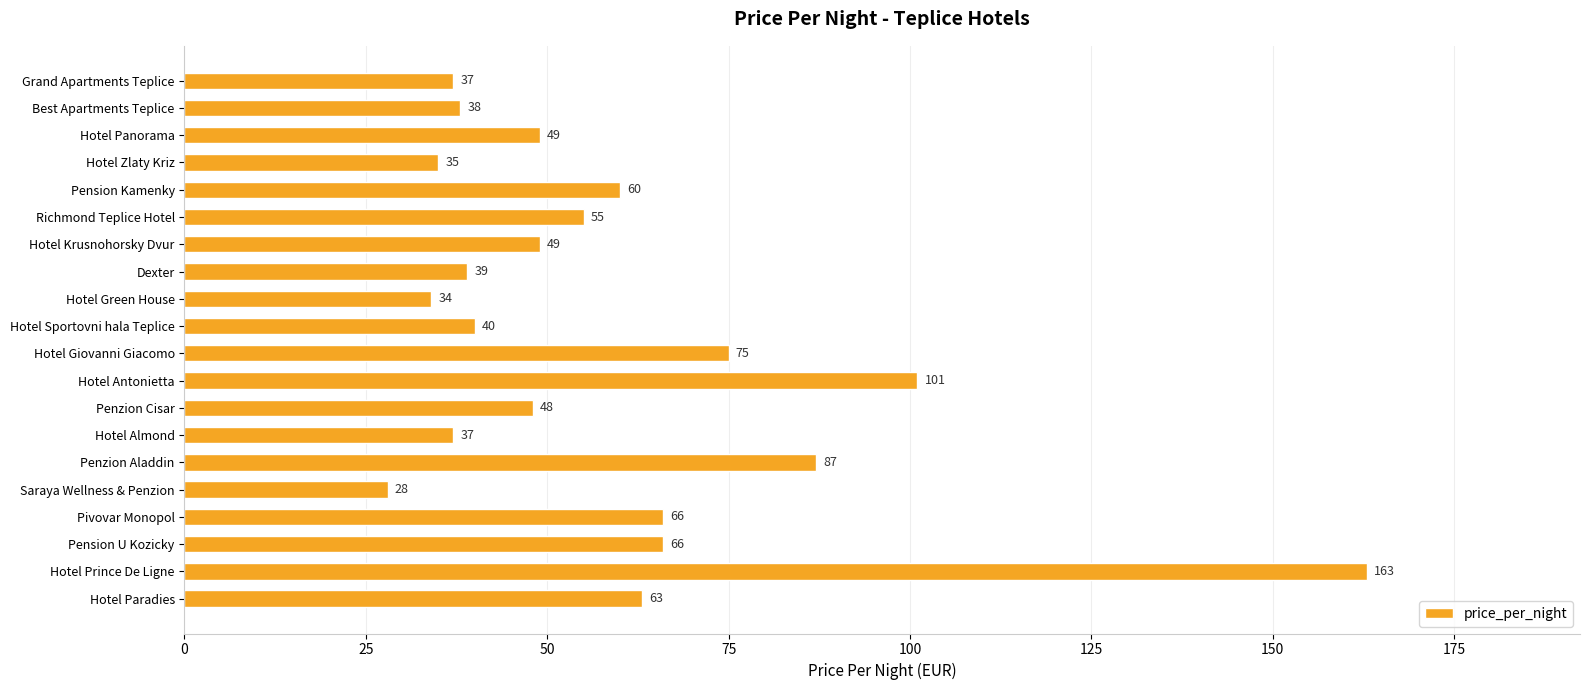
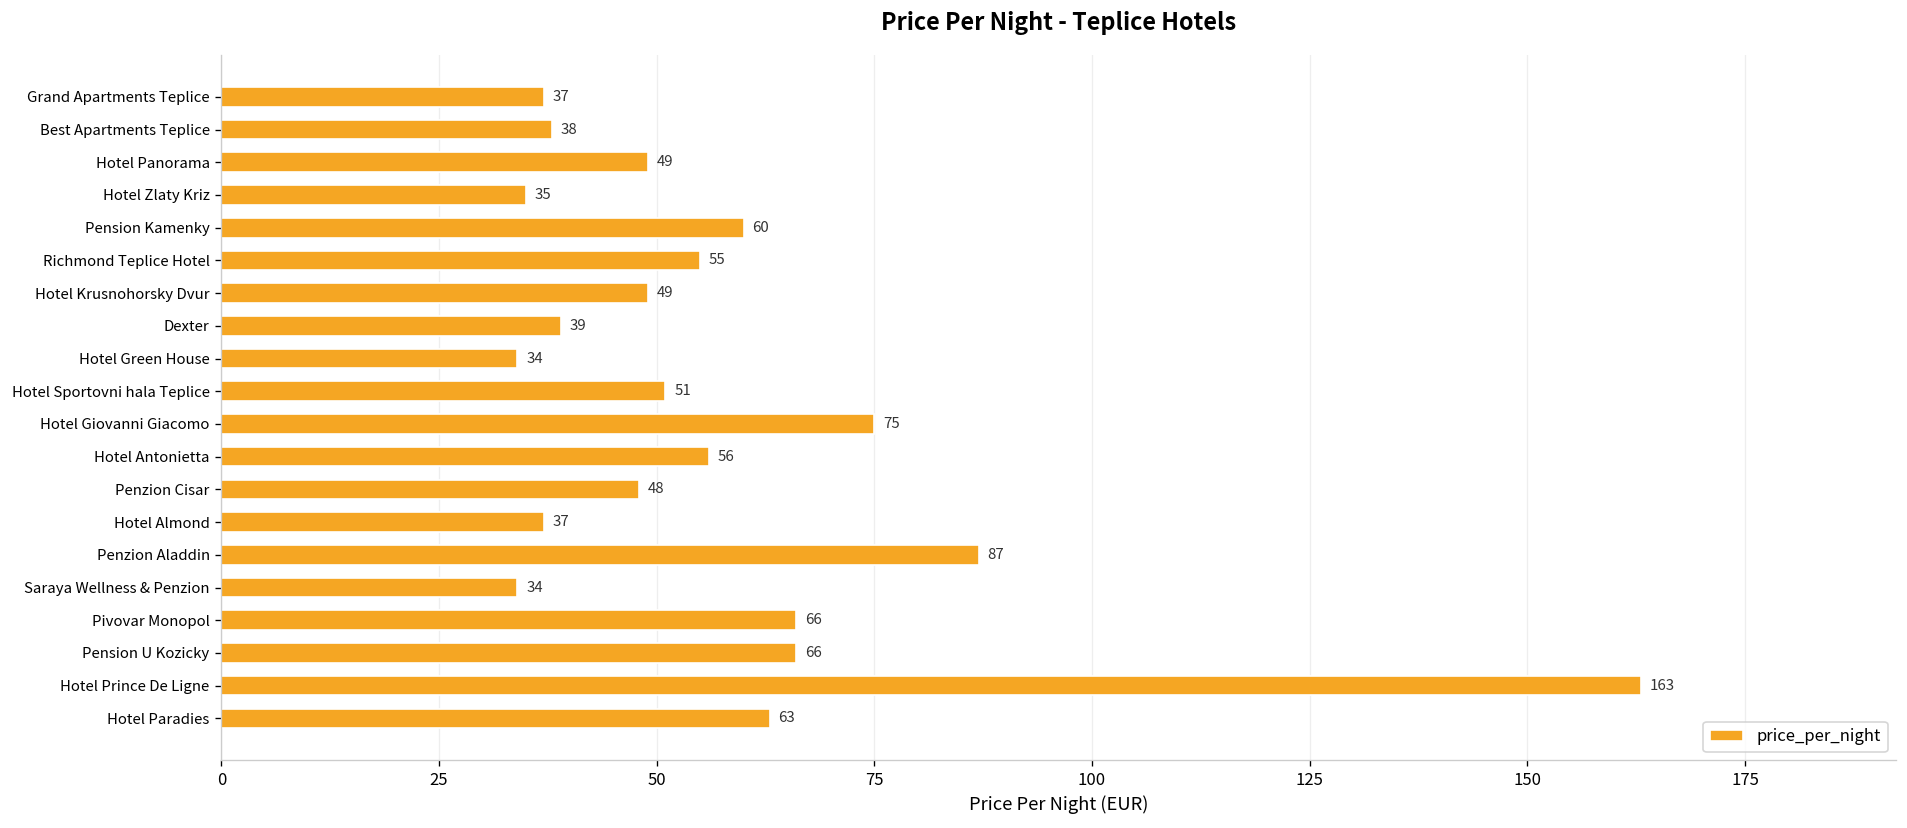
  {
    "Grand Apartments Teplice": 37,
    "Best Apartments Teplice": 38,
    "Hotel Panorama": 49,
    "Hotel Zlaty Kriz": 35,
    "Pension Kamenky": 60,
    "Richmond Teplice Hotel": 55,
    "Hotel Krusnohorsky Dvur": 49,
    "Dexter": 39,
    "Hotel Green House": 34,
-   "Hotel Sportovni hala Teplice": 40,
+   "Hotel Sportovni hala Teplice": 51,
    "Hotel Giovanni Giacomo": 75,
-   "Hotel Antonietta": 101,
+   "Hotel Antonietta": 56,
    "Penzion Cisar": 48,
    "Hotel Almond": 37,
    "Penzion Aladdin": 87,
-   "Saraya Wellness & Penzion": 28,
+   "Saraya Wellness & Penzion": 34,
    "Pivovar Monopol": 66,
    "Pension U Kozicky": 66,
    "Hotel Prince De Ligne": 163,
    "Hotel Paradies": 63
  }
